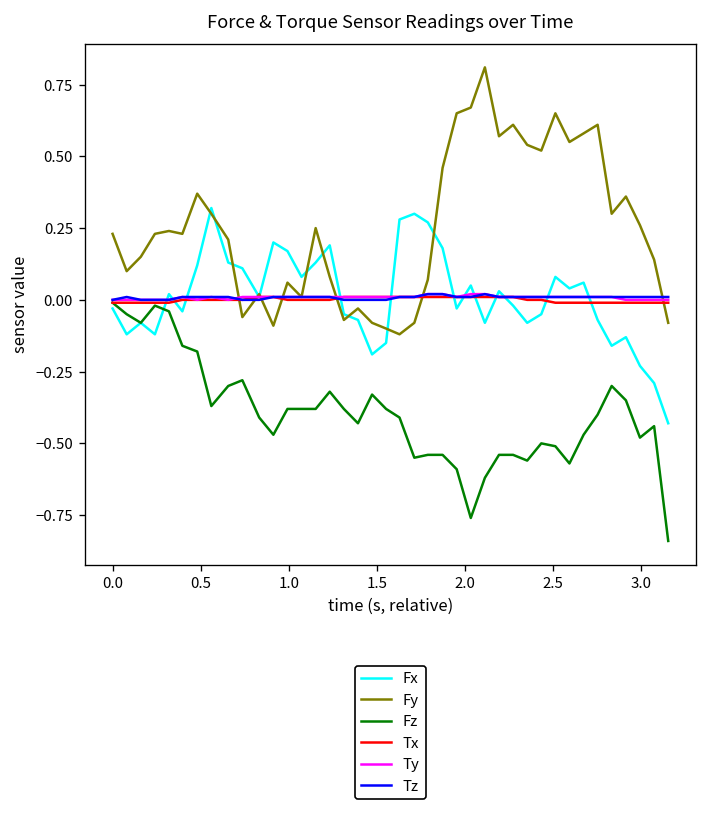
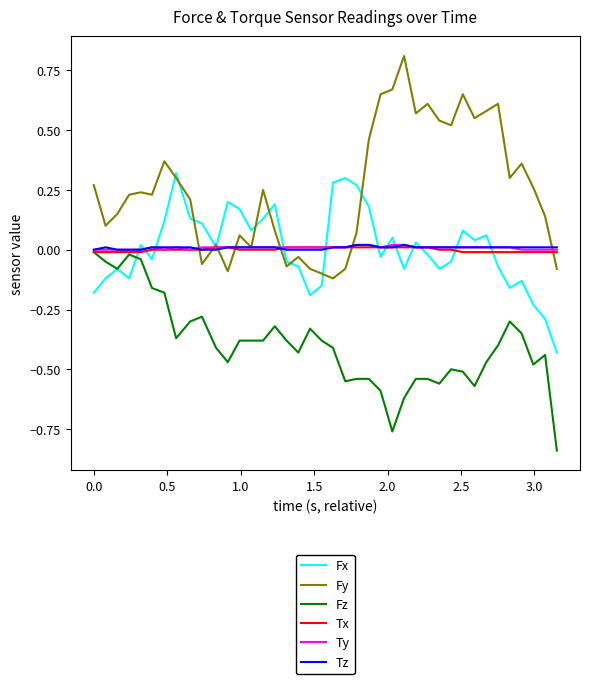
  {
    "Fx": {
-     "0.0": -0.03
+     "0.0": -0.18
    },
    "Fy": {
-     "0.0": 0.23
+     "0.0": 0.27
    }
  }
